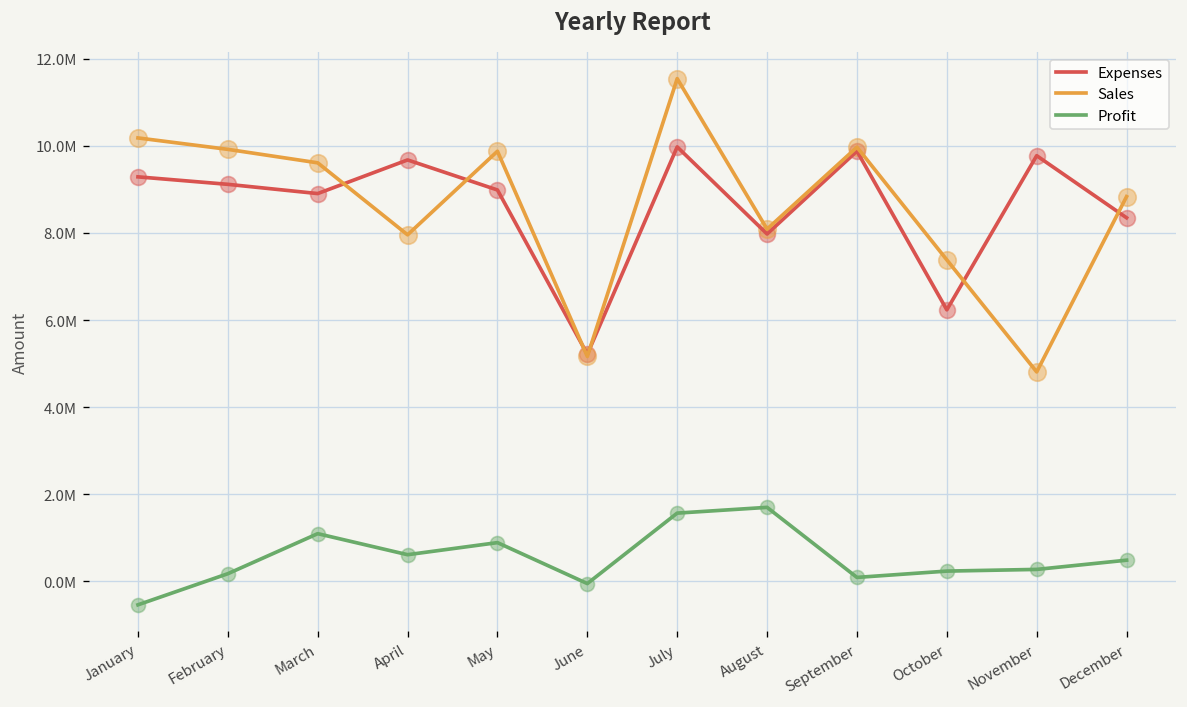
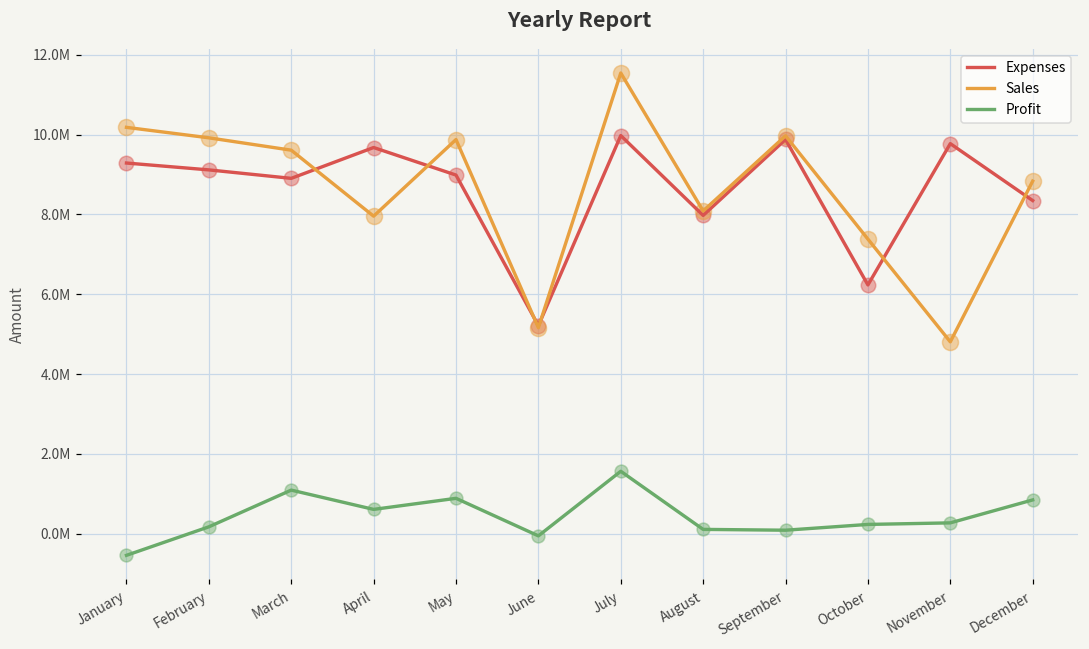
  {
    "Expenses": {
      "January": 9300000,
      "February": 9100000,
      "March": 8900000,
      "April": 9700000,
      "May": 9000000,
      "July": 10000000,
      "August": 8000000,
      "September": 9900000,
      "October": 6200000,
      "November": 9800000,
      "December": 8300000
    },
    "Sales": {
      "January": 10200000,
      "February": 9900000,
      "March": 9600000,
      "April": 8000000,
      "May": 9900000,
      "July": 11500000,
      "August": 8100000,
      "September": 10000000,
      "October": 7400000,
      "November": 4800000,
      "December": 8800000
    },
    "Profit": {
      "January": -500000,
      "February": 200000,
      "March": 1100000,
      "April": 600000,
      "May": 900000,
      "June": -100000,
      "July": 1600000,
-     "August": 1700000,
+     "August": 100000,
      "September": 100000,
      "October": 200000,
      "November": 300000,
-     "December": 500000
+     "December": 800000
    }
  }
